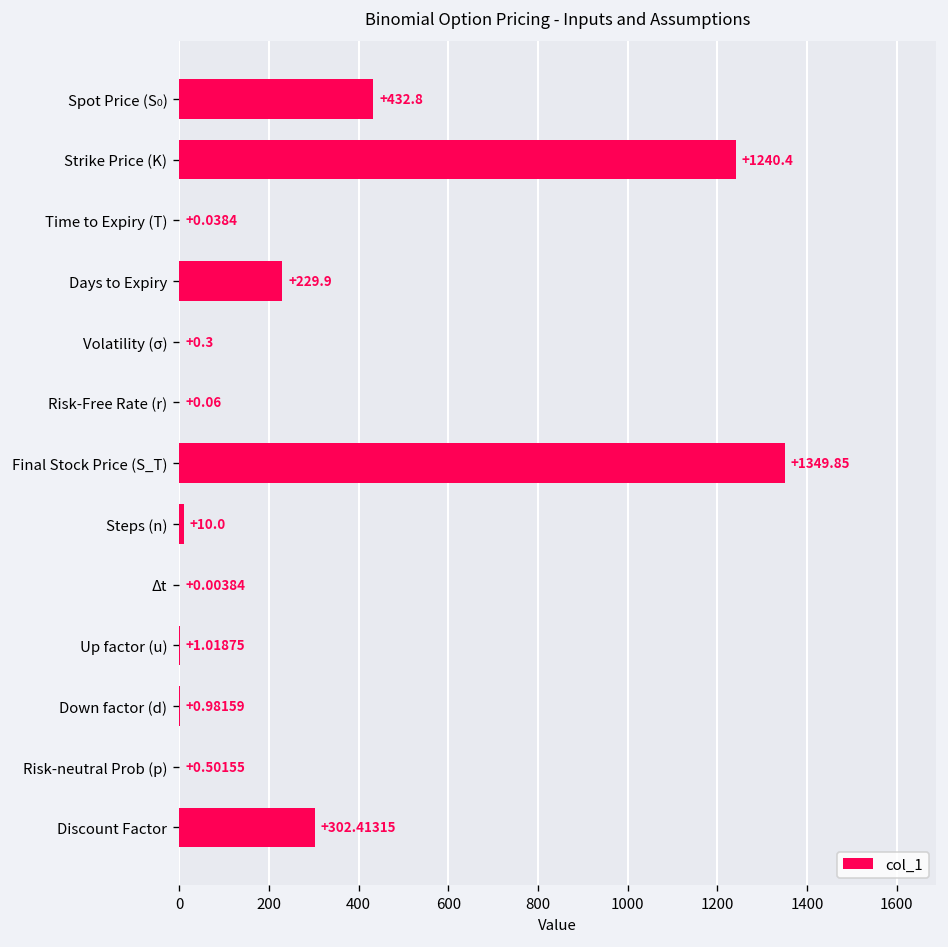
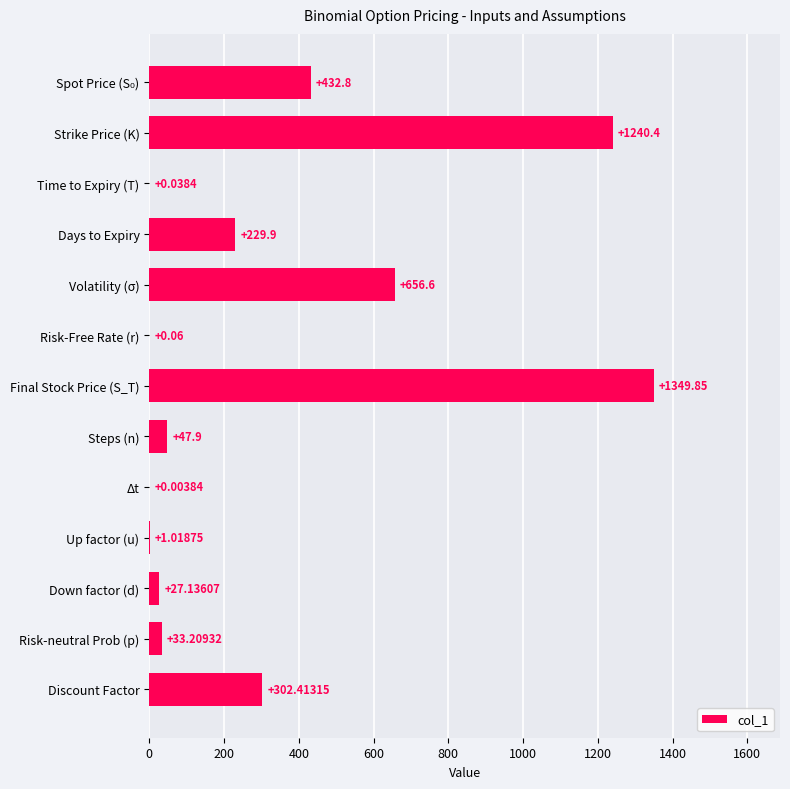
  {
    "Spot Price (S₀)": "+432.8",
    "Strike Price (K)": "+1240.4",
    "Time to Expiry (T)": "+0.0384",
    "Days to Expiry": "+229.9",
-   "Volatility (σ)": "+0.3",
+   "Volatility (σ)": "+656.6",
    "Risk-Free Rate (r)": "+0.06",
    "Final Stock Price (S_T)": "+1349.85",
-   "Steps (n)": "+10.0",
+   "Steps (n)": "+47.9",
    "Δt": "+0.00384",
    "Up factor (u)": "+1.01875",
-   "Down factor (d)": "+0.98159",
-   "Risk-neutral Prob (p)": "+0.50155",
+   "Down factor (d)": "+27.13607",
+   "Risk-neutral Prob (p)": "+33.20932",
    "Discount Factor": "+302.41315"
  }
